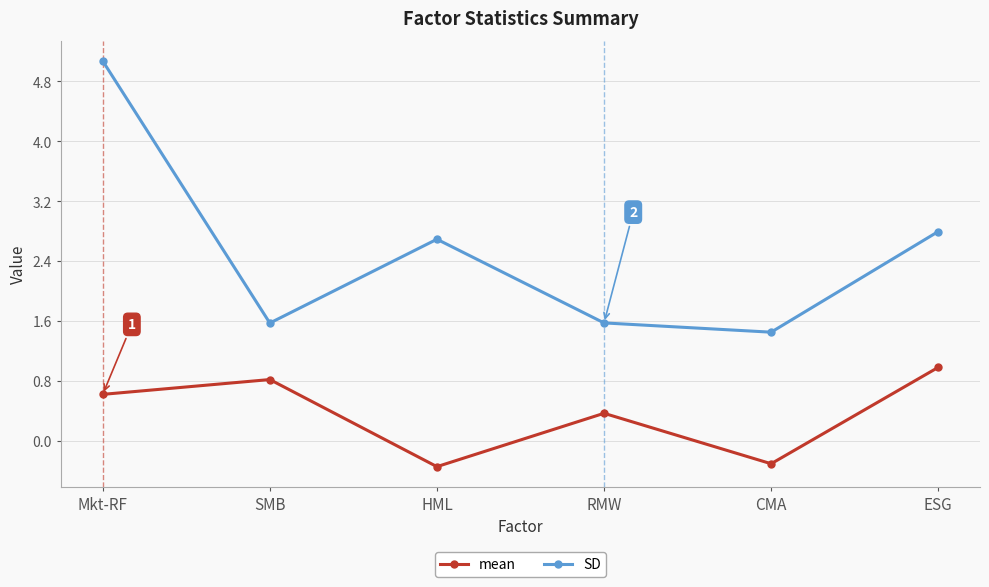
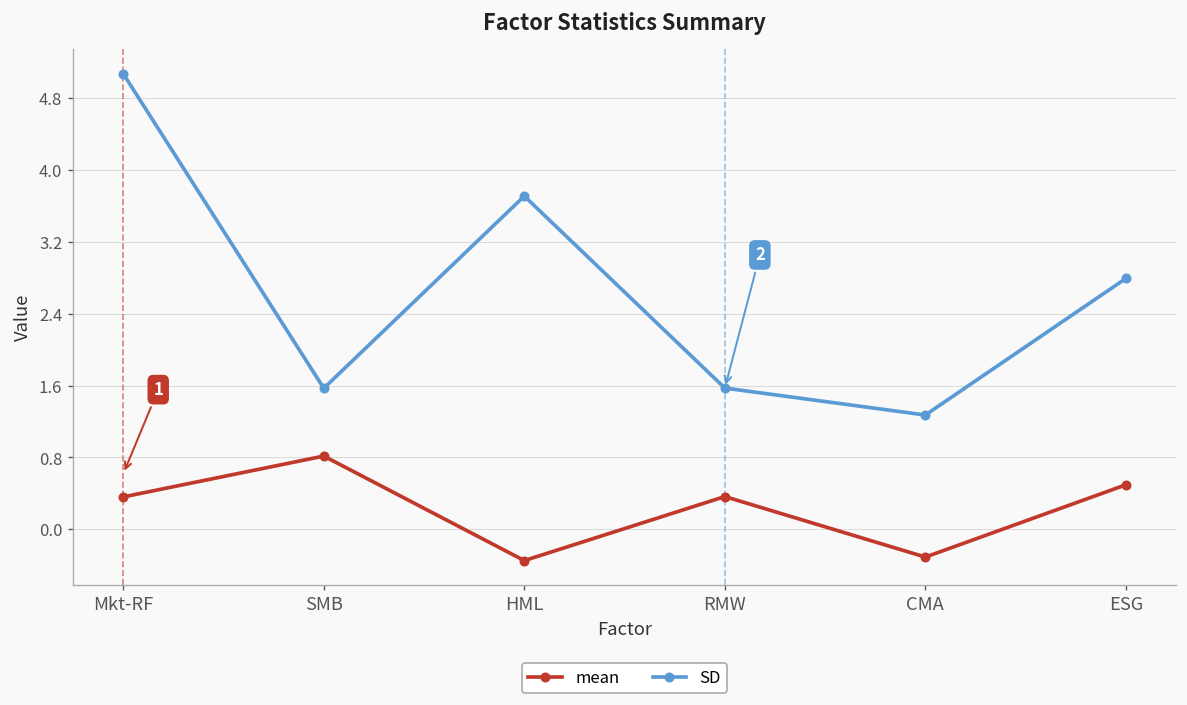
  {
    "mean": {
-     "Mkt-RF": 0.6,
+     "Mkt-RF": 0.4,
      "SMB": 0.8,
      "HML": -0.3,
      "RMW": 0.4,
      "CMA": -0.3,
-     "ESG": 1.0
+     "ESG": 0.5
    },
    "SD": {
      "Mkt-RF": 5.1,
      "SMB": 1.6,
-     "HML": 2.7,
+     "HML": 3.7,
      "RMW": 1.6,
-     "CMA": 1.4,
+     "CMA": 1.3,
      "ESG": 2.8
    }
  }
